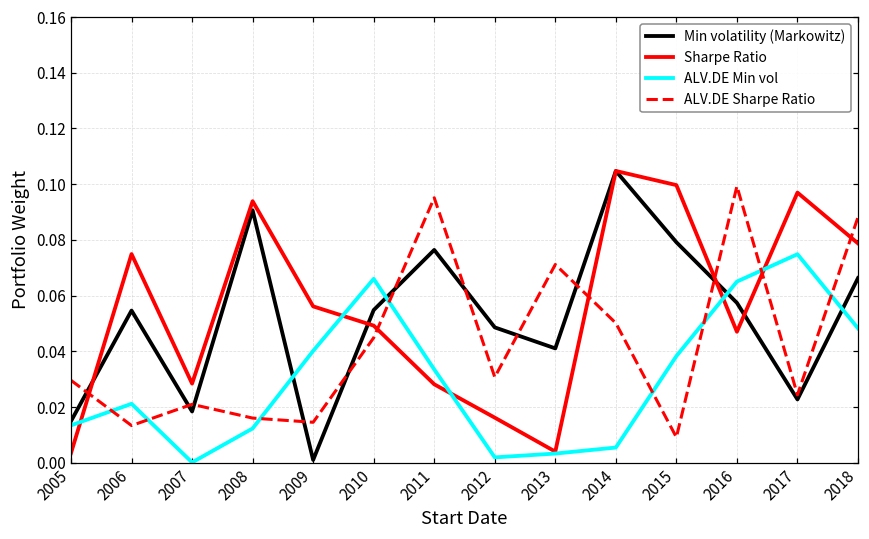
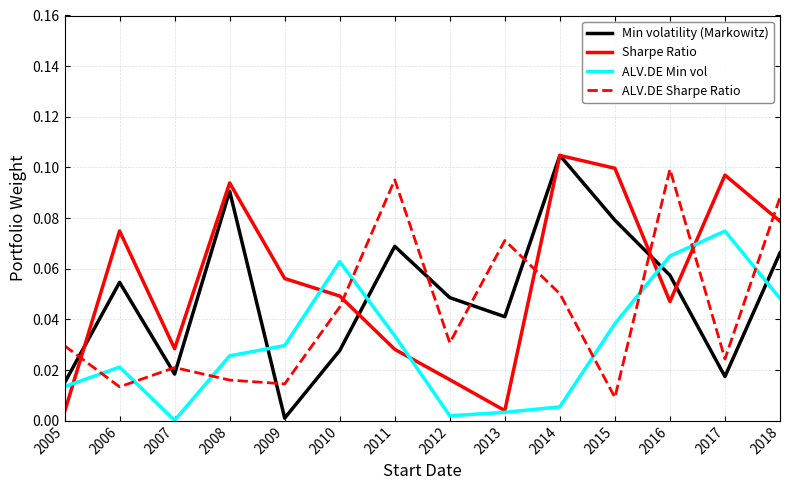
  {
    "Min volatility (Markowitz)": {
      "2005": 0.015,
      "2006": 0.055,
      "2007": 0.018,
      "2008": 0.091,
      "2009": 0.001,
-     "2010": 0.055,
-     "2011": 0.076,
+     "2010": 0.028,
+     "2011": 0.069,
      "2012": 0.049,
      "2013": 0.041,
      "2015": 0.079,
      "2016": 0.057,
-     "2017": 0.023,
+     "2017": 0.017,
      "2018": 0.066
    },
    "ALV.DE Min vol": {
      "2005": 0.013,
      "2006": 0.021,
      "2007": 0.000,
-     "2008": 0.012,
-     "2009": 0.040,
-     "2010": 0.066,
+     "2008": 0.026,
+     "2009": 0.030,
+     "2010": 0.063,
      "2011": 0.034,
      "2012": 0.002,
      "2014": 0.005,
      "2015": 0.038,
      "2016": 0.065,
      "2017": 0.075,
      "2018": 0.048
    }
  }
